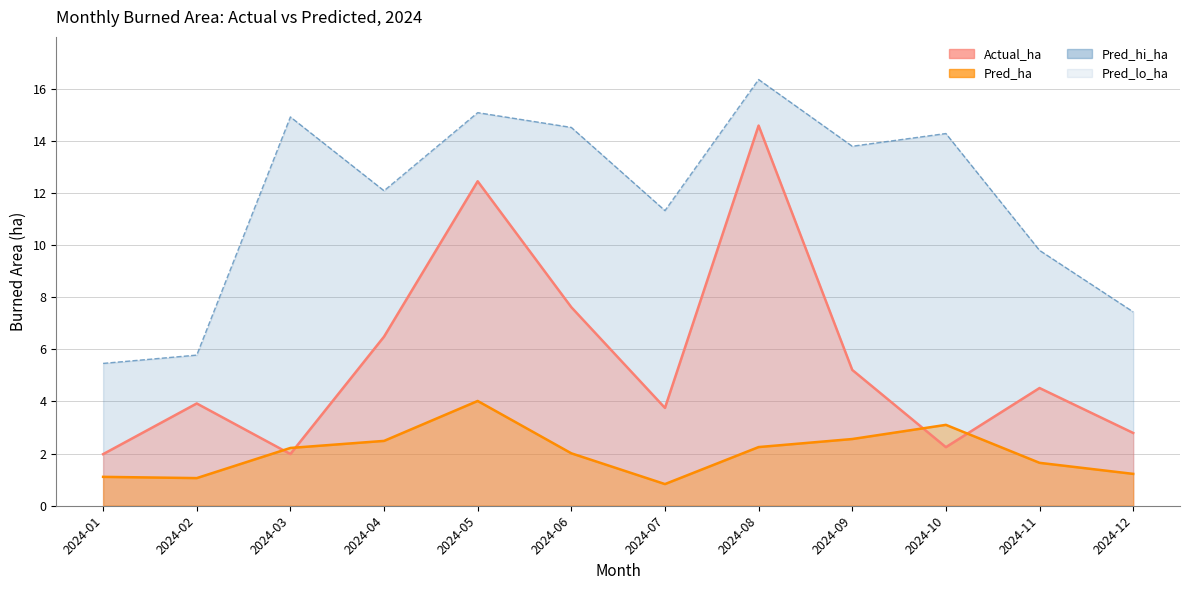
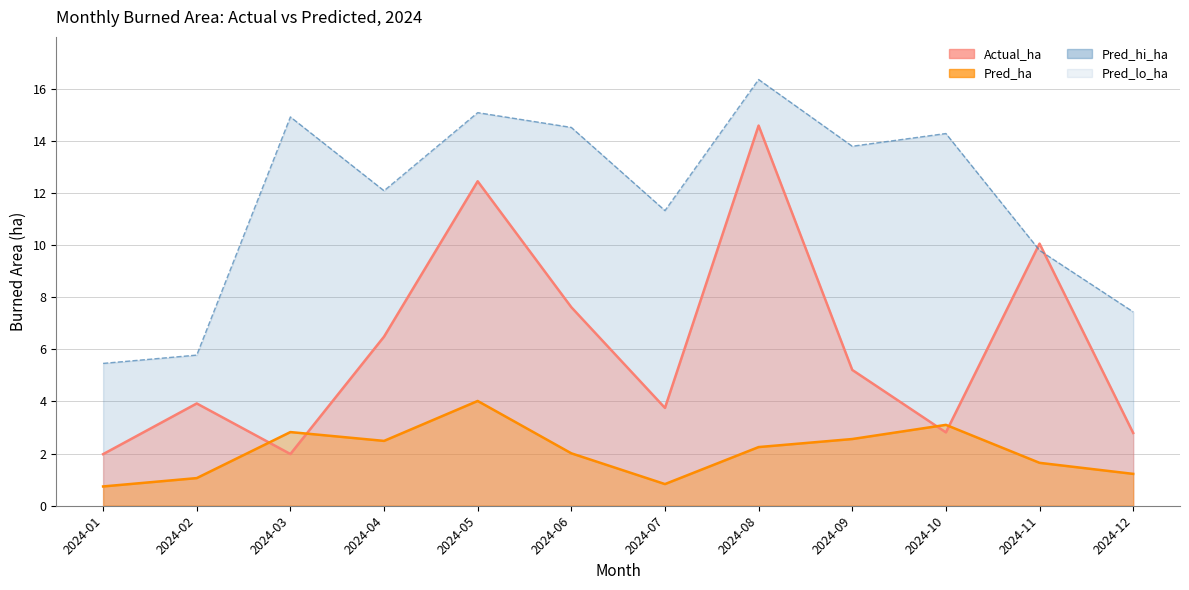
  {
    "Actual_ha": {
      "2024-01": 2.0,
      "2024-02": 3.9,
      "2024-03": 2.0,
      "2024-04": 6.5,
      "2024-05": 12.4,
      "2024-06": 7.6,
      "2024-07": 3.8,
      "2024-08": 14.6,
      "2024-09": 5.2,
-     "2024-10": 2.2,
-     "2024-11": 4.5,
+     "2024-10": 2.8,
+     "2024-11": 10.1,
      "2024-12": 2.8
    },
    "Pred_ha": {
-     "2024-01": 1.1,
+     "2024-01": 0.7,
      "2024-02": 1.1,
-     "2024-03": 2.2,
+     "2024-03": 2.8,
      "2024-04": 2.5,
      "2024-05": 4.0,
      "2024-06": 2.0,
      "2024-07": 0.8,
      "2024-08": 2.3,
      "2024-09": 2.6,
      "2024-10": 3.1,
      "2024-11": 1.6,
      "2024-12": 1.2
    }
  }
